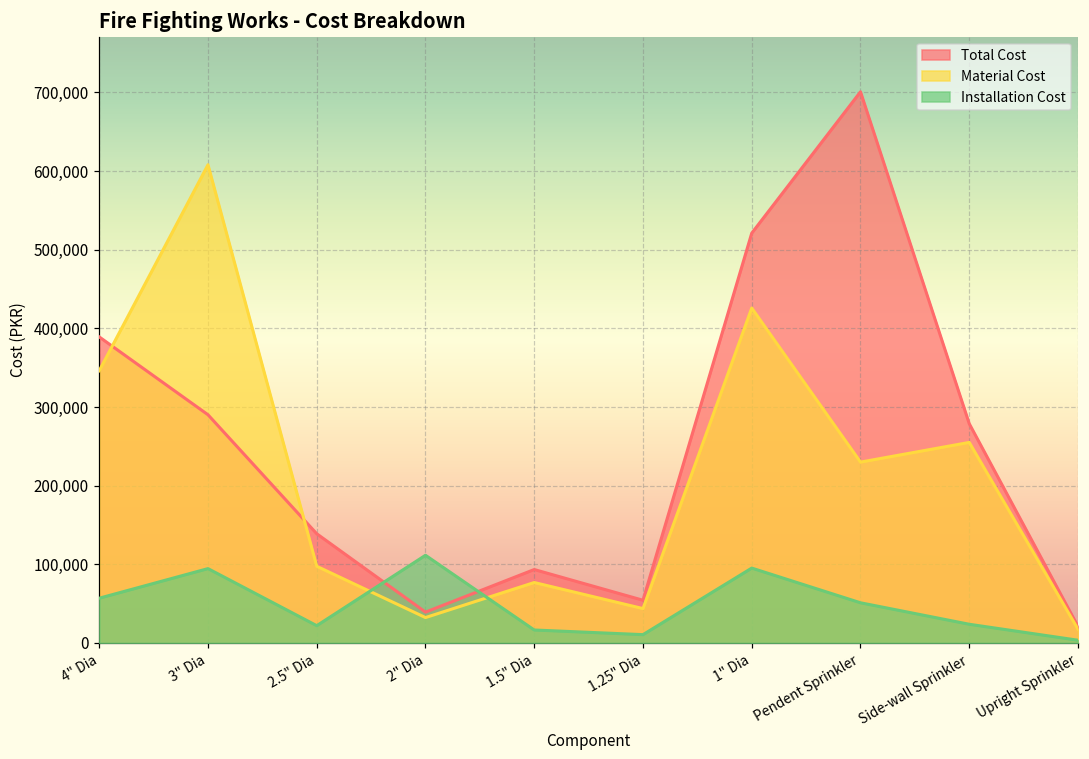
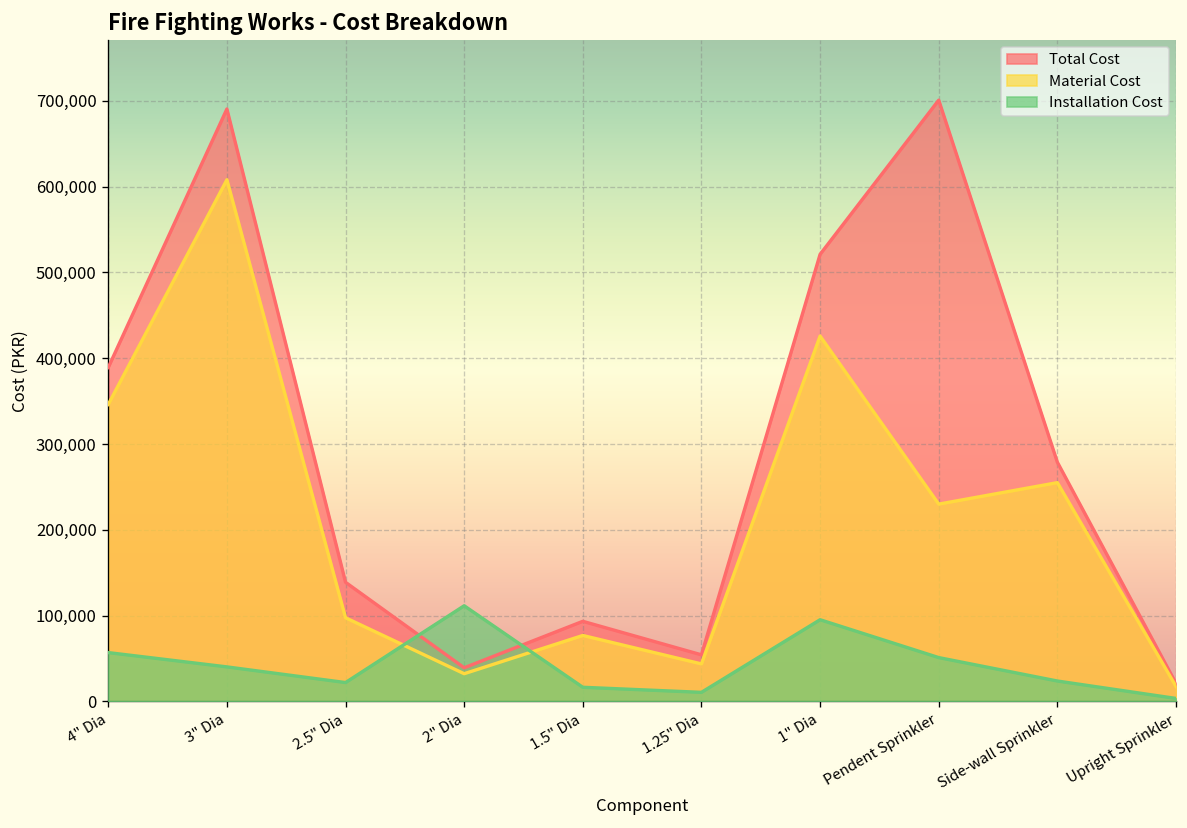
  {
    "Total Cost": {
      "4\" Dia": "390,000",
-     "3\" Dia": "290,000",
+     "3\" Dia": "690,000",
      "2.5\" Dia": "140,000",
      "2\" Dia": "40,000",
      "1.5\" Dia": "90,000",
      "1.25\" Dia": "50,000",
      "1\" Dia": "520,000",
      "Pendent Sprinkler": "700,000",
      "Side-wall Sprinkler": "280,000"
    },
    "Material Cost": {
      "4\" Dia": "350,000",
      "3\" Dia": "610,000",
      "2.5\" Dia": "100,000",
      "2\" Dia": "30,000",
      "1.5\" Dia": "80,000",
      "1.25\" Dia": "40,000",
      "1\" Dia": "430,000",
      "Pendent Sprinkler": "230,000",
      "Side-wall Sprinkler": "260,000"
    },
    "Installation Cost": {
      "4\" Dia": "60,000",
-     "3\" Dia": "90,000",
+     "3\" Dia": "40,000",
      "2.5\" Dia": "20,000",
      "2\" Dia": "110,000",
      "1.5\" Dia": "20,000",
      "1.25\" Dia": "10,000",
      "1\" Dia": "100,000",
      "Pendent Sprinkler": "50,000",
      "Side-wall Sprinkler": "20,000",
      "Upright Sprinkler": "0"
    }
  }
